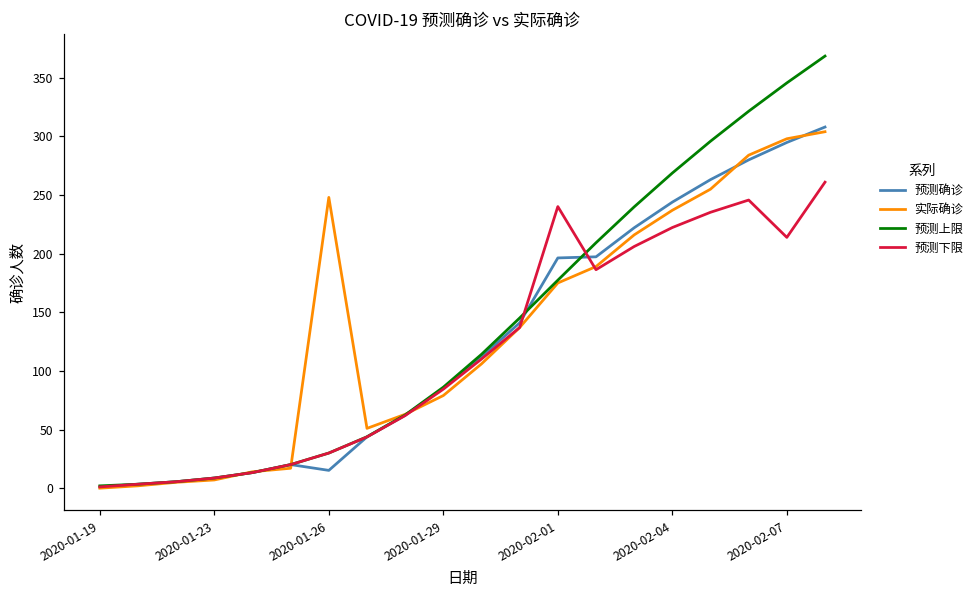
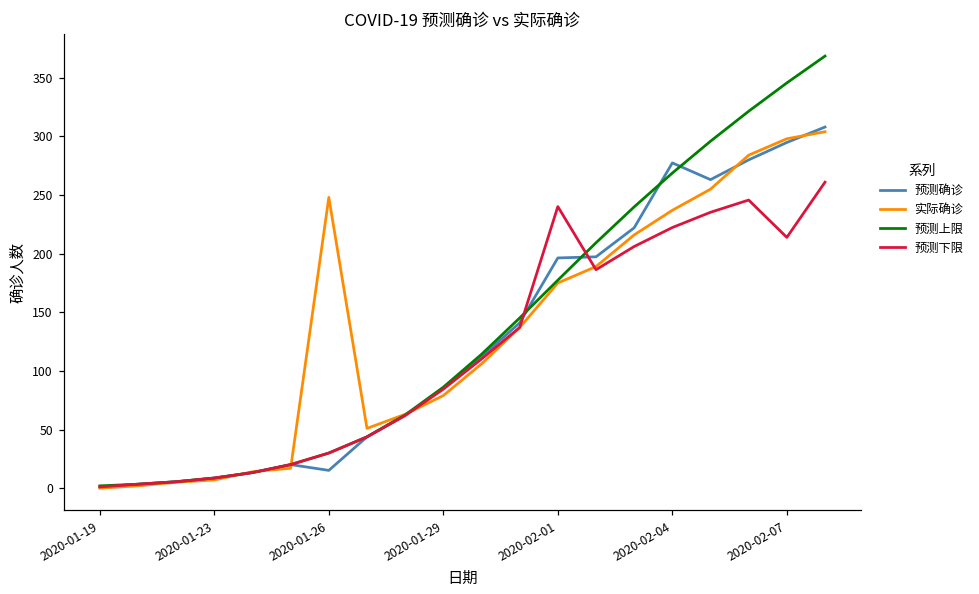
  {
    "预测确诊": {
      "2020-01-26": 15,
      "2020-02-01": 196,
-     "2020-02-04": 244,
+     "2020-02-04": 277,
      "2020-02-07": 295
    },
    "实际确诊": {
      "2020-01-26": 248,
      "2020-01-29": 79,
      "2020-02-01": 175,
      "2020-02-04": 237,
      "2020-02-07": 298
    },
    "预测上限": {
      "2020-02-01": 177,
      "2020-02-04": 269,
      "2020-02-07": 346
    },
    "预测下限": {
      "2020-02-01": 240,
      "2020-02-04": 222,
      "2020-02-07": 214
    }
  }
